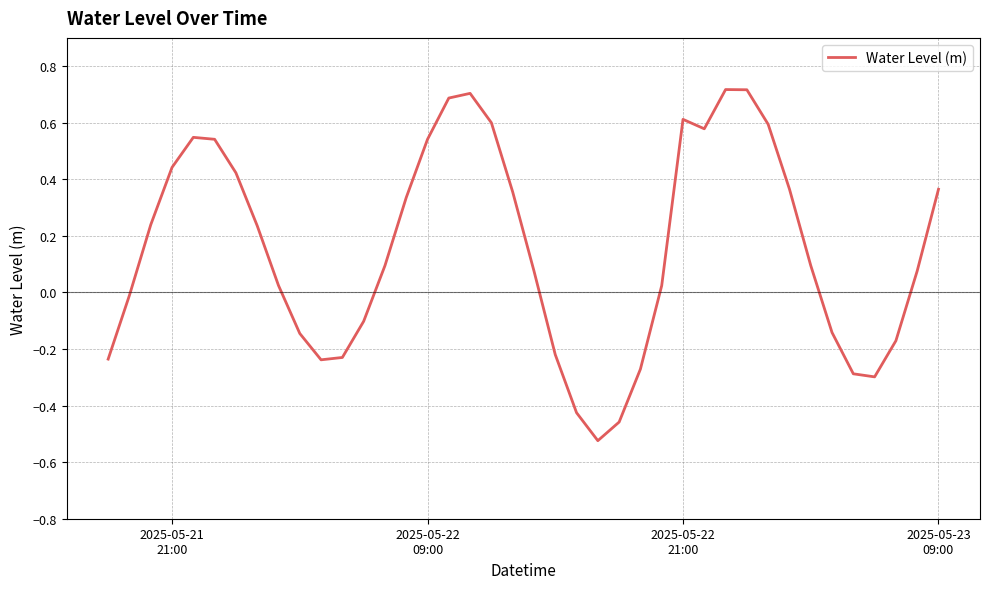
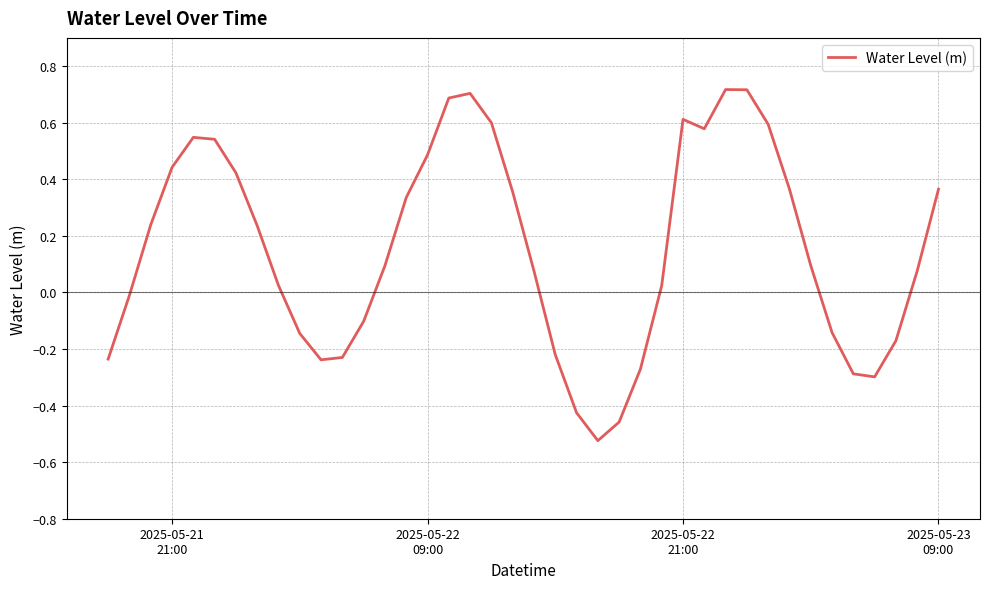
  {
    "2025-05-21 21:00": 0.44,
-   "2025-05-22 09:00": 0.54,
+   "2025-05-22 09:00": 0.49,
    "2025-05-22 21:00": 0.61,
    "2025-05-23 09:00": 0.36
  }
